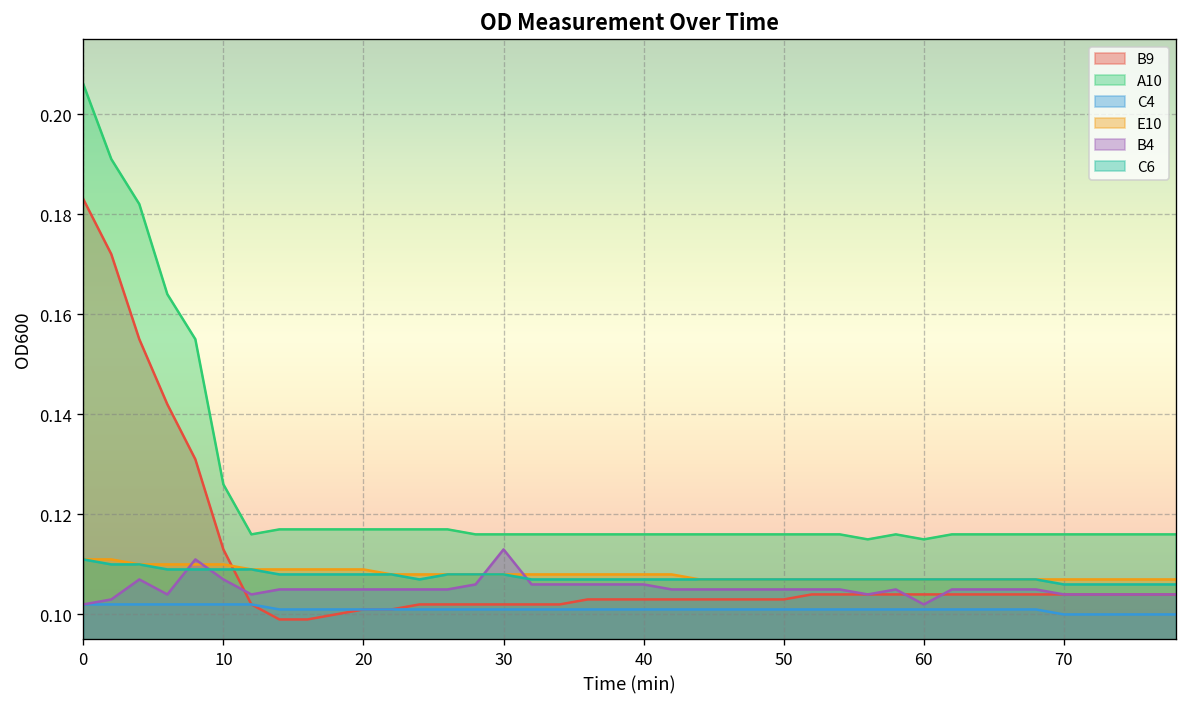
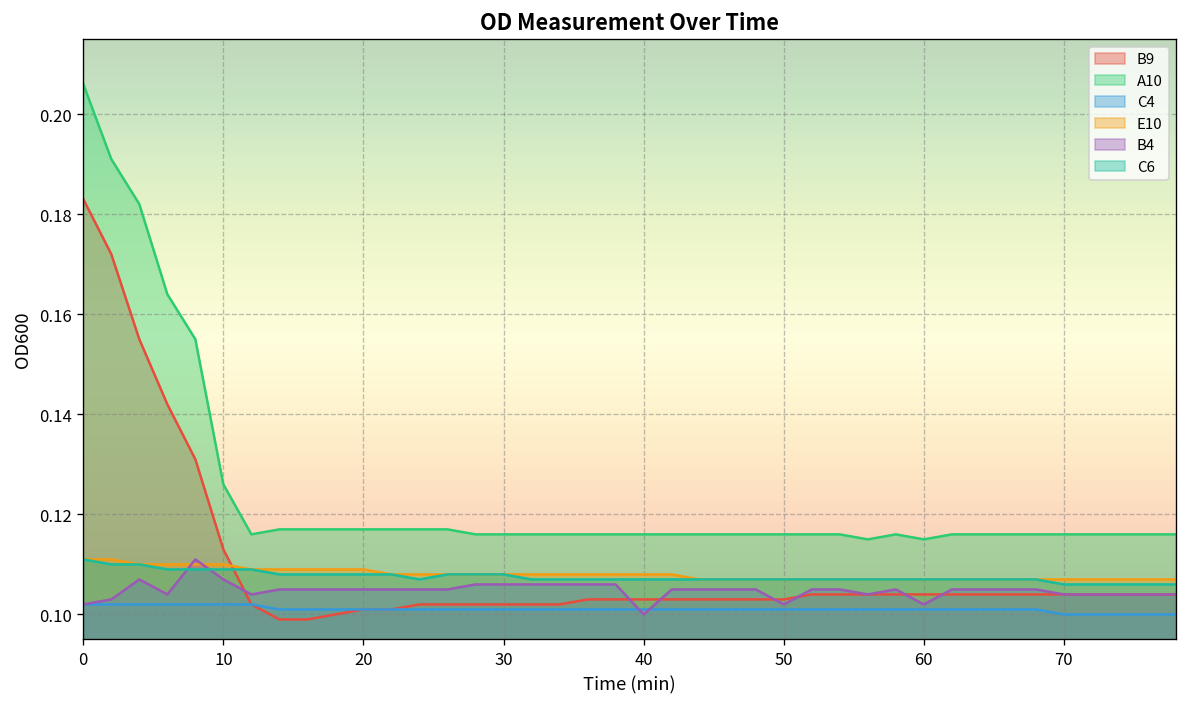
  {
    "B4": {
      "10": 0.107,
      "20": 0.105,
-     "30": 0.113,
-     "40": 0.106,
-     "50": 0.105,
+     "30": 0.106,
+     "40": 0.100,
+     "50": 0.102,
      "60": 0.102
    }
  }
